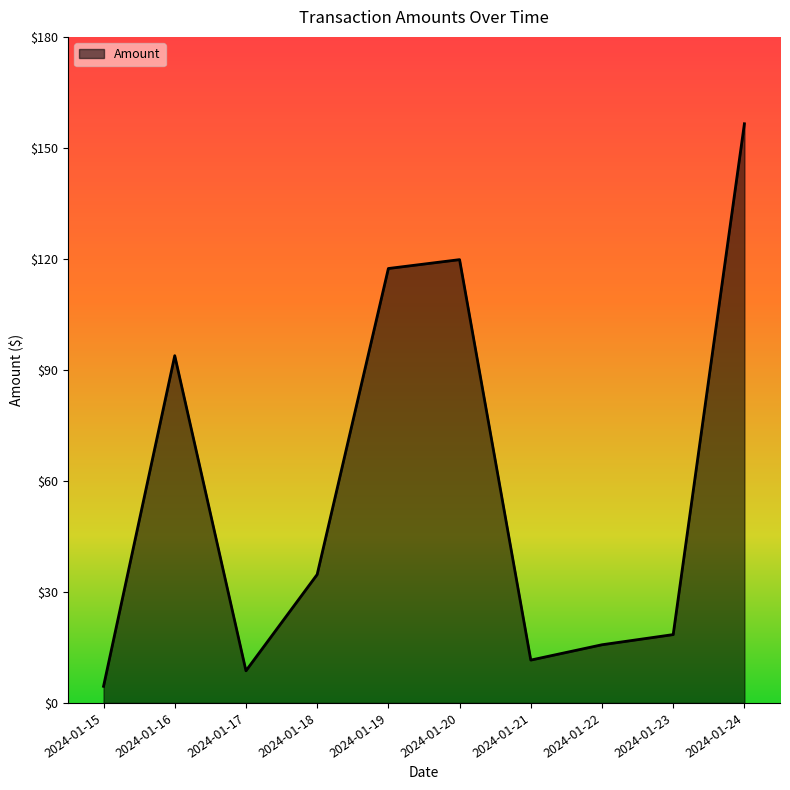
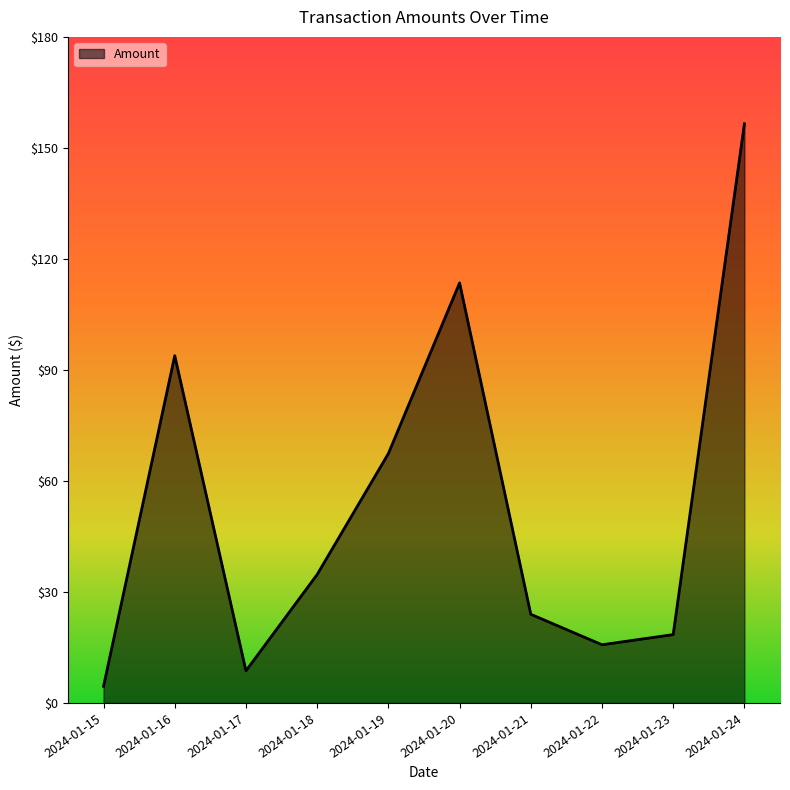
  {
    "2024-01-15": "$5",
    "2024-01-16": "$94",
    "2024-01-17": "$9",
    "2024-01-18": "$35",
-   "2024-01-19": "$118",
-   "2024-01-20": "$120",
-   "2024-01-21": "$12",
+   "2024-01-19": "$68",
+   "2024-01-20": "$114",
+   "2024-01-21": "$24",
    "2024-01-22": "$16",
    "2024-01-23": "$19",
    "2024-01-24": "$157"
  }
